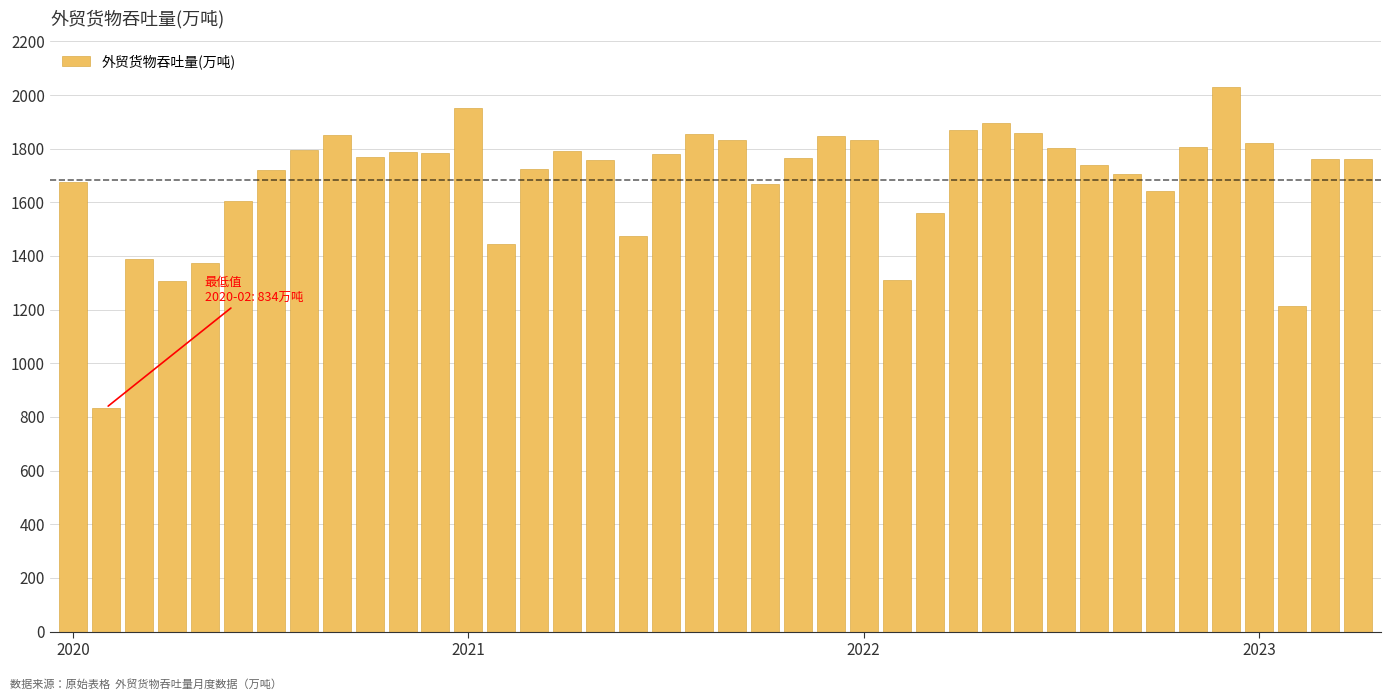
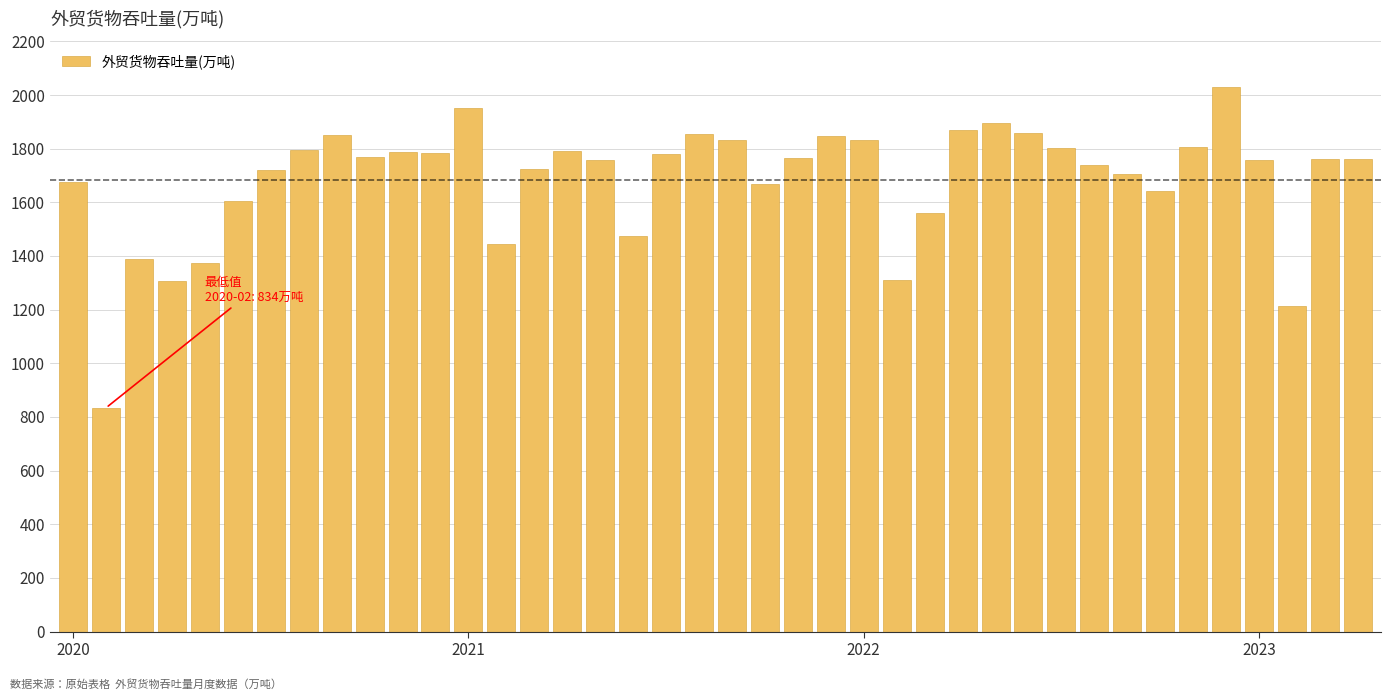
  {
    "2020": 1680,
    "2021": 1950,
    "2022": 1830,
-   "2023": 1820
+   "2023": 1760
  }
